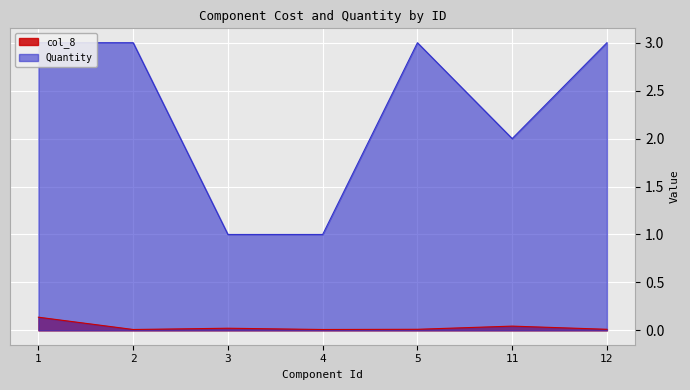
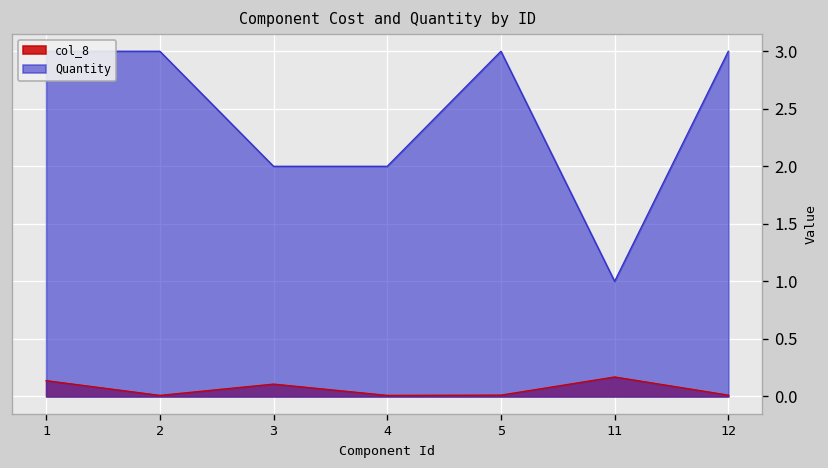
  {
    "col_8": {
      "1": 0.1,
      "2": 0.0,
-     "3": 0.0,
+     "3": 0.1,
      "4": 0.0,
      "5": 0.0,
-     "11": 0.0,
+     "11": 0.2,
      "12": 0.0
    },
    "Quantity": {
      "2": 3,
-     "3": 1,
-     "4": 1,
+     "3": 2,
+     "4": 2,
      "5": 3,
-     "11": 2,
+     "11": 1,
      "12": 3
    }
  }
